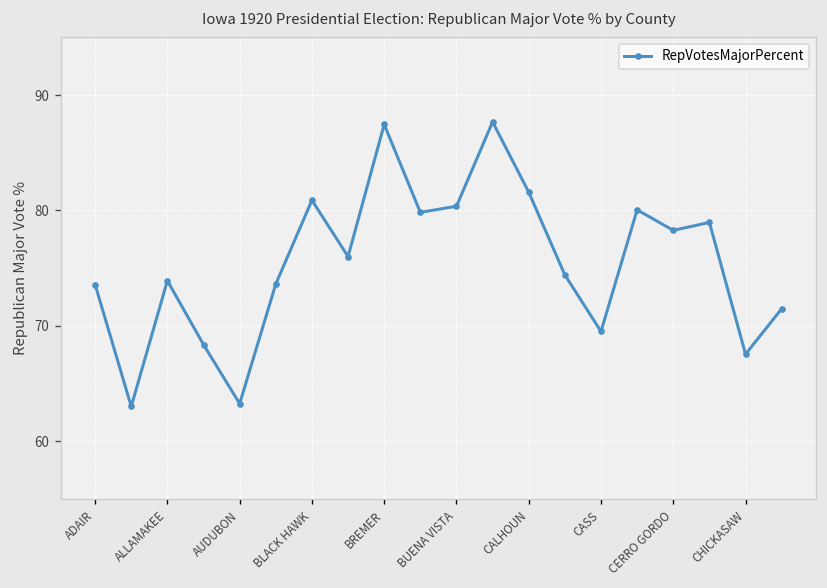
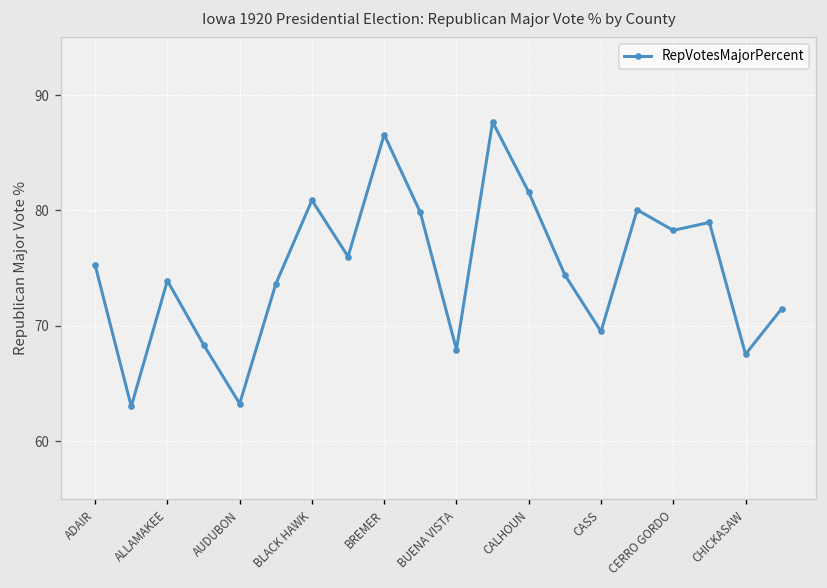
  {
-   "ADAIR": 74,
+   "ADAIR": 75,
    "ALLAMAKEE": 74,
    "AUDUBON": 63,
    "BLACK HAWK": 81,
-   "BREMER": 87.5,
-   "BUENA VISTA": 80,
+   "BREMER": 86.6,
+   "BUENA VISTA": 68,
    "CALHOUN": 82,
    "CASS": 70,
    "CERRO GORDO": 78,
    "CHICKASAW": 68
  }
